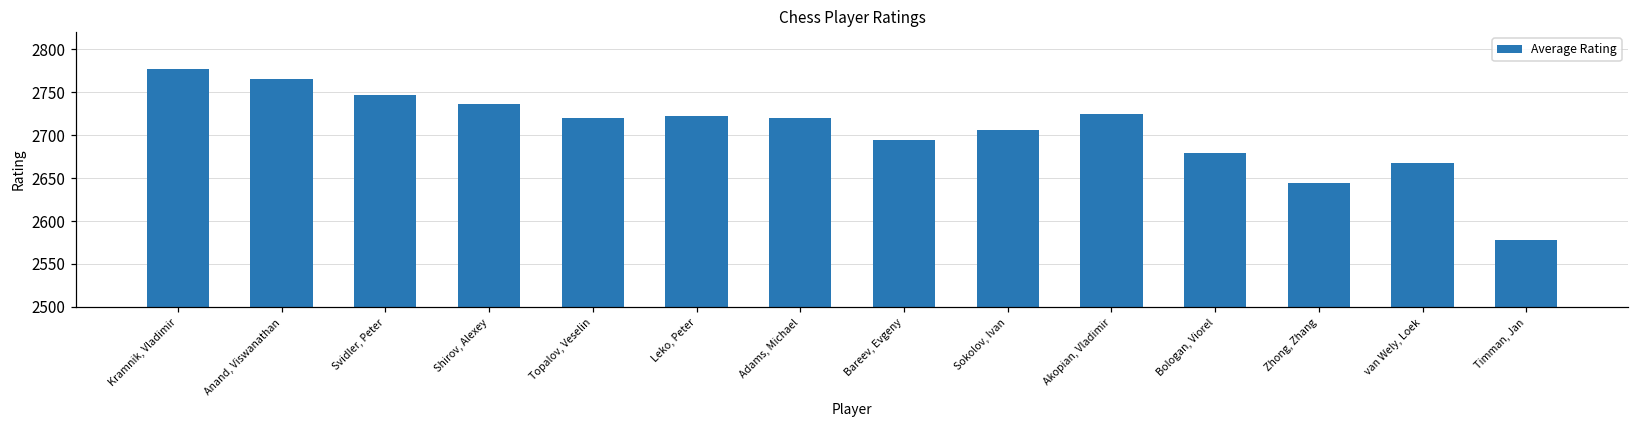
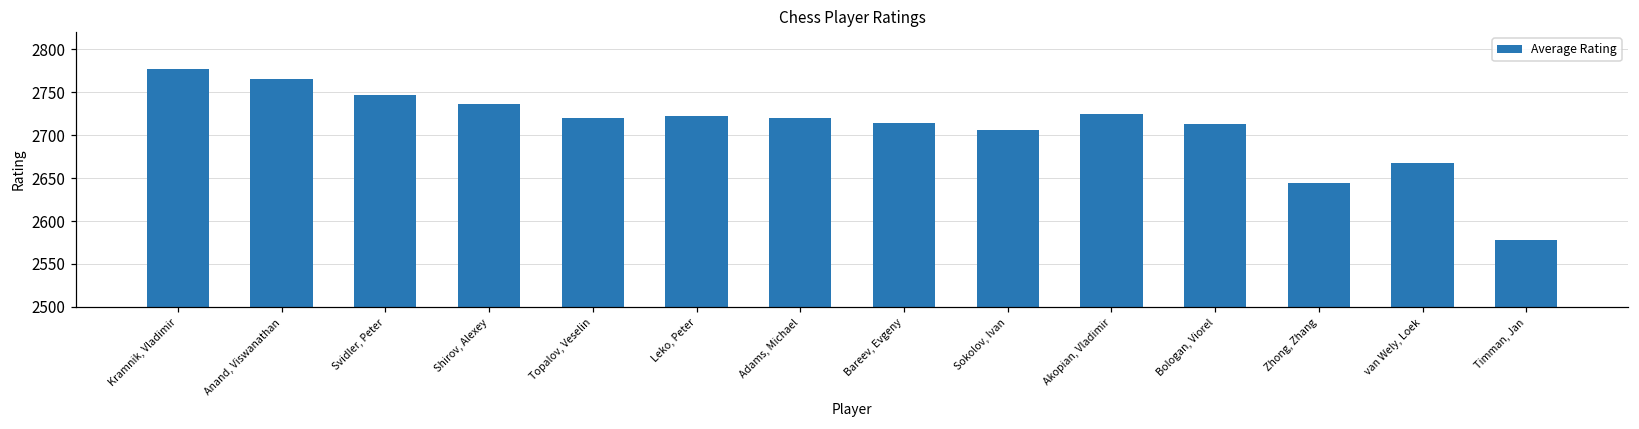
  {
    "Kramnik, Vladimir": 2780,
    "Anand, Viswanathan": 2770,
    "Svidler, Peter": 2750,
    "Shirov, Alexey": 2740,
    "Topalov, Veselin": 2720,
    "Leko, Peter": 2720,
    "Adams, Michael": 2720,
-   "Bareev, Evgeny": 2700,
+   "Bareev, Evgeny": 2710,
    "Sokolov, Ivan": 2710,
    "Akopian, Vladimir": 2730,
-   "Bologan, Viorel": 2680,
+   "Bologan, Viorel": 2710,
    "Zhong, Zhang": 2640,
    "van Wely, Loek": 2670,
    "Timman, Jan": 2580
  }
